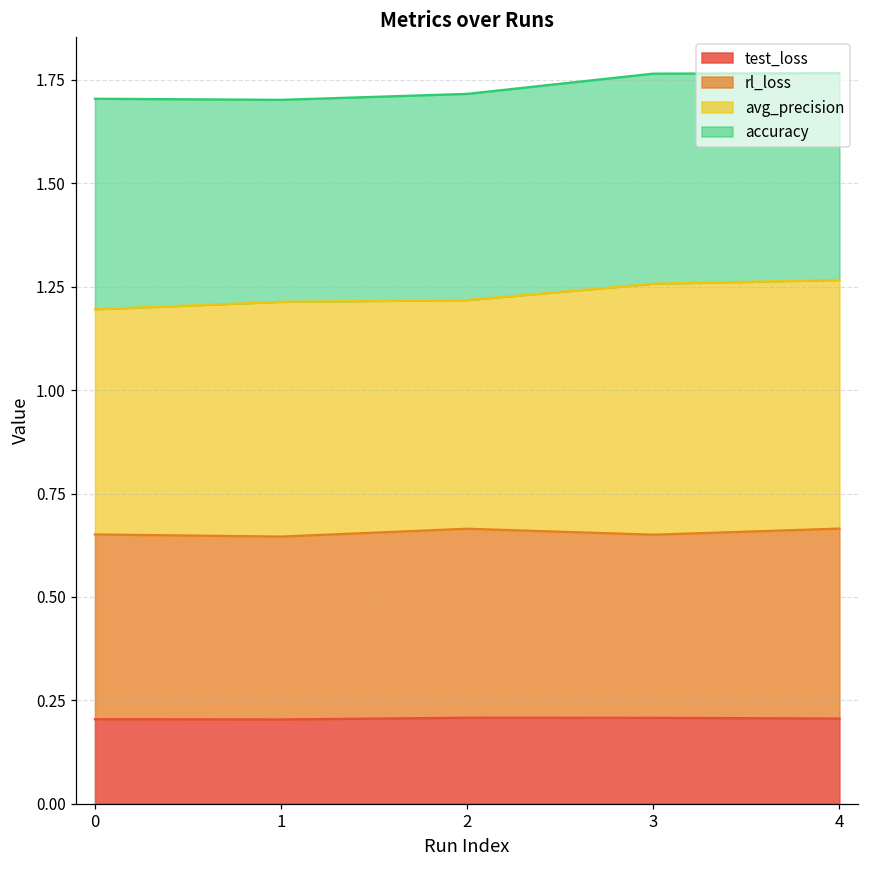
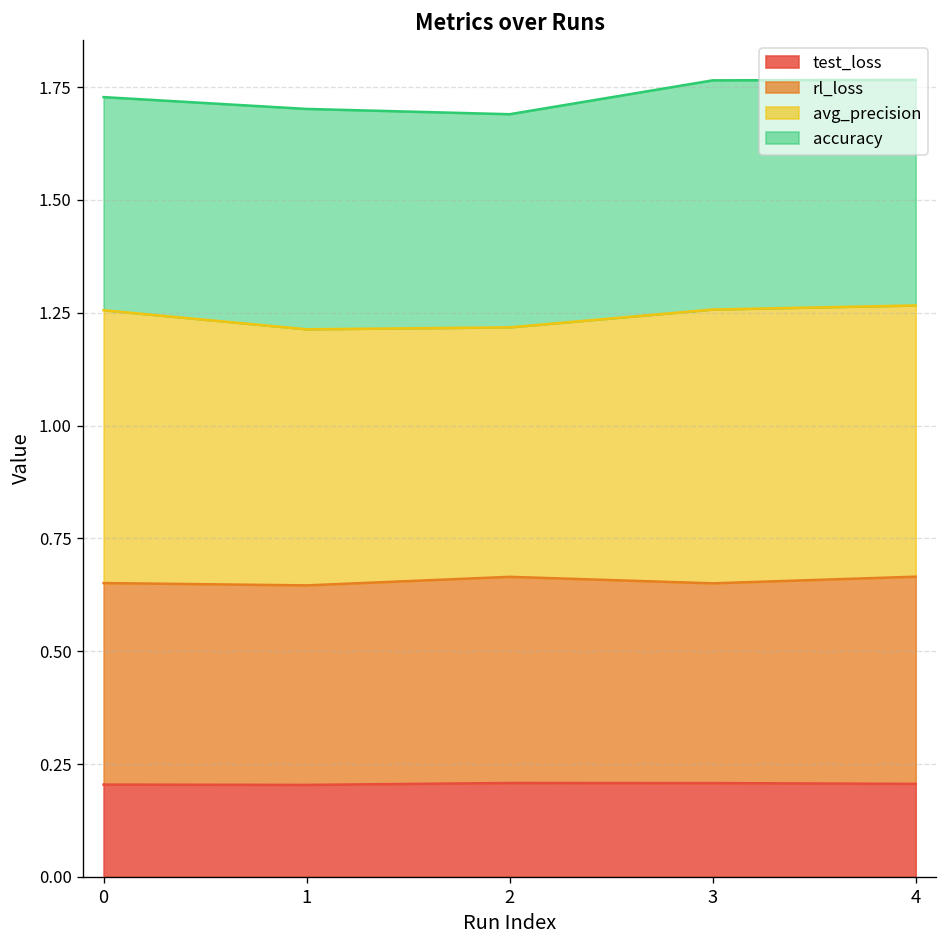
  {
    "avg_precision": {
-     "0": 0.54,
+     "0": 0.60,
      "1": 0.57,
      "2": 0.55,
      "3": 0.61,
      "4": 0.60
    },
    "accuracy": {
-     "0": 0.51,
+     "0": 0.47,
      "1": 0.49,
-     "2": 0.50,
+     "2": 0.47,
      "3": 0.51
    }
  }
